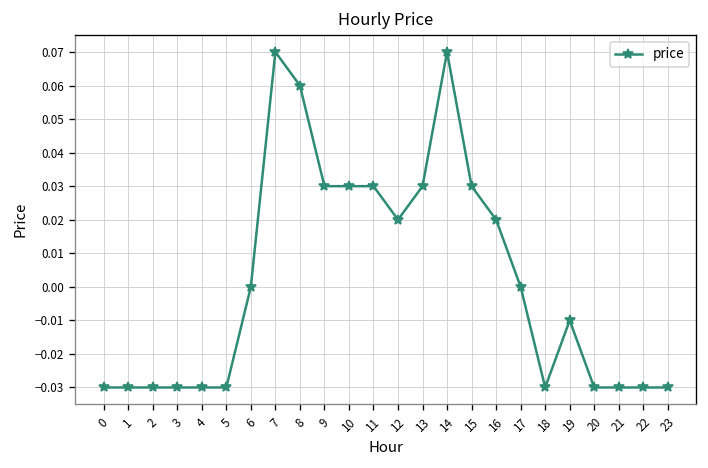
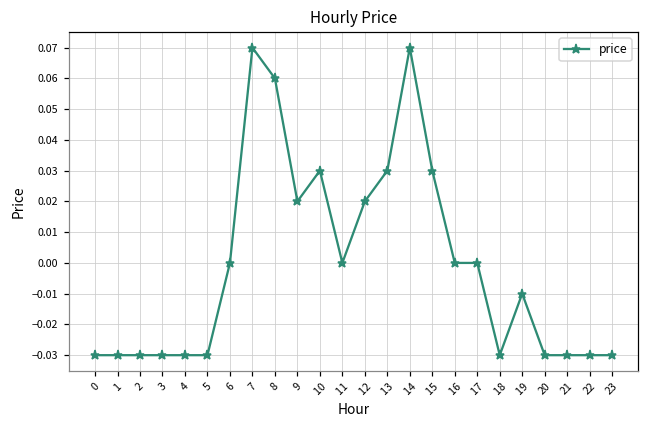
  {
    "0": -0.03,
    "1": -0.03,
    "2": -0.03,
    "3": -0.03,
    "4": -0.03,
    "5": -0.03,
    "6": 0.00,
    "7": 0.07,
    "8": 0.06,
-   "9": 0.03,
+   "9": 0.02,
    "10": 0.03,
-   "11": 0.03,
+   "11": 0.00,
    "12": 0.02,
    "13": 0.03,
    "14": 0.07,
    "15": 0.03,
-   "16": 0.02,
+   "16": 0.00,
    "17": 0.00,
    "18": -0.03,
    "19": -0.01,
    "20": -0.03,
    "21": -0.03,
    "22": -0.03,
    "23": -0.03
  }
